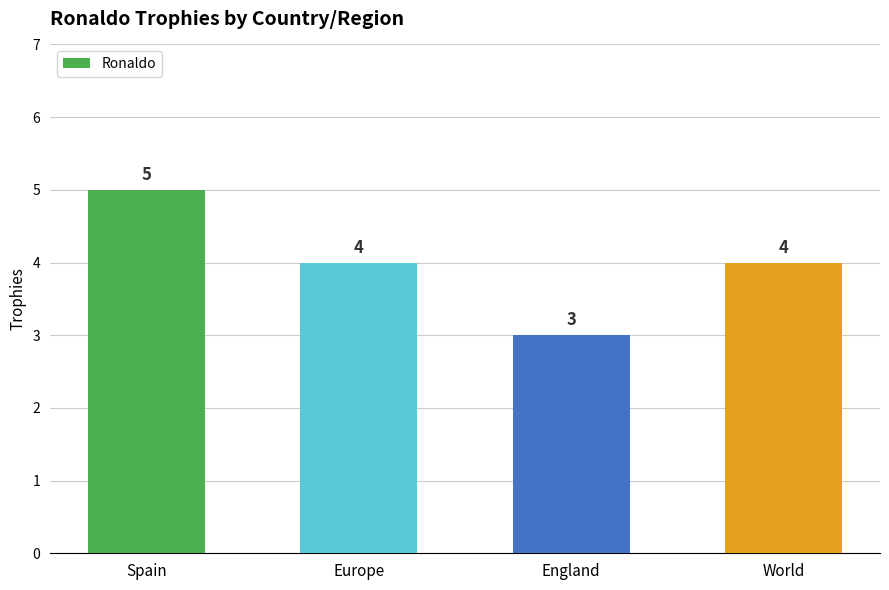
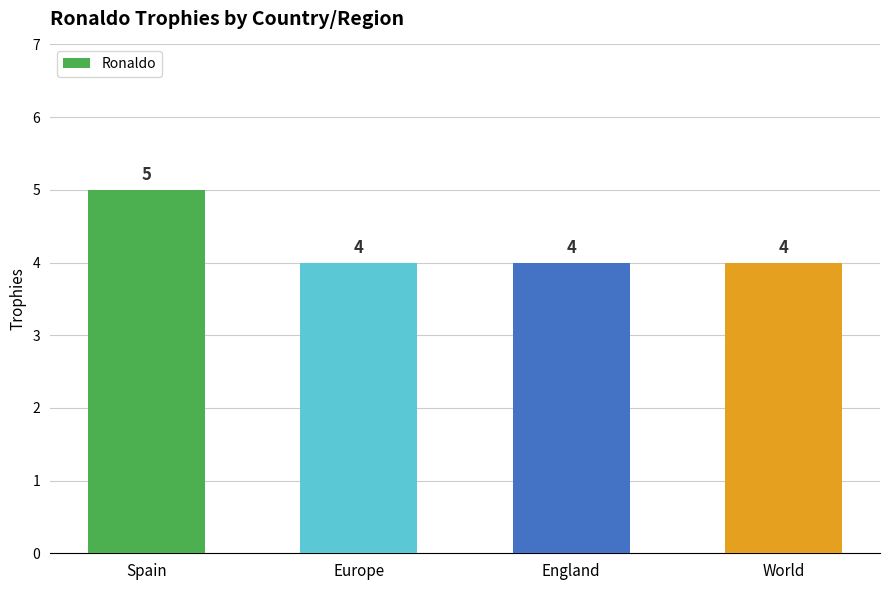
  {
    "Spain": 5,
    "Europe": 4,
-   "England": 3,
+   "England": 4,
    "World": 4
  }
